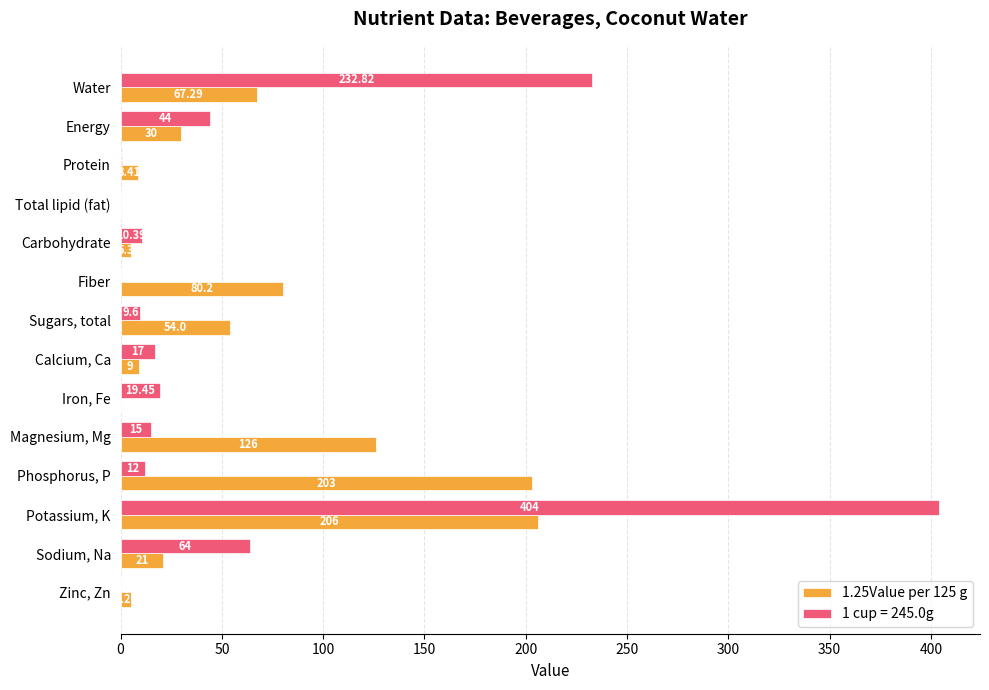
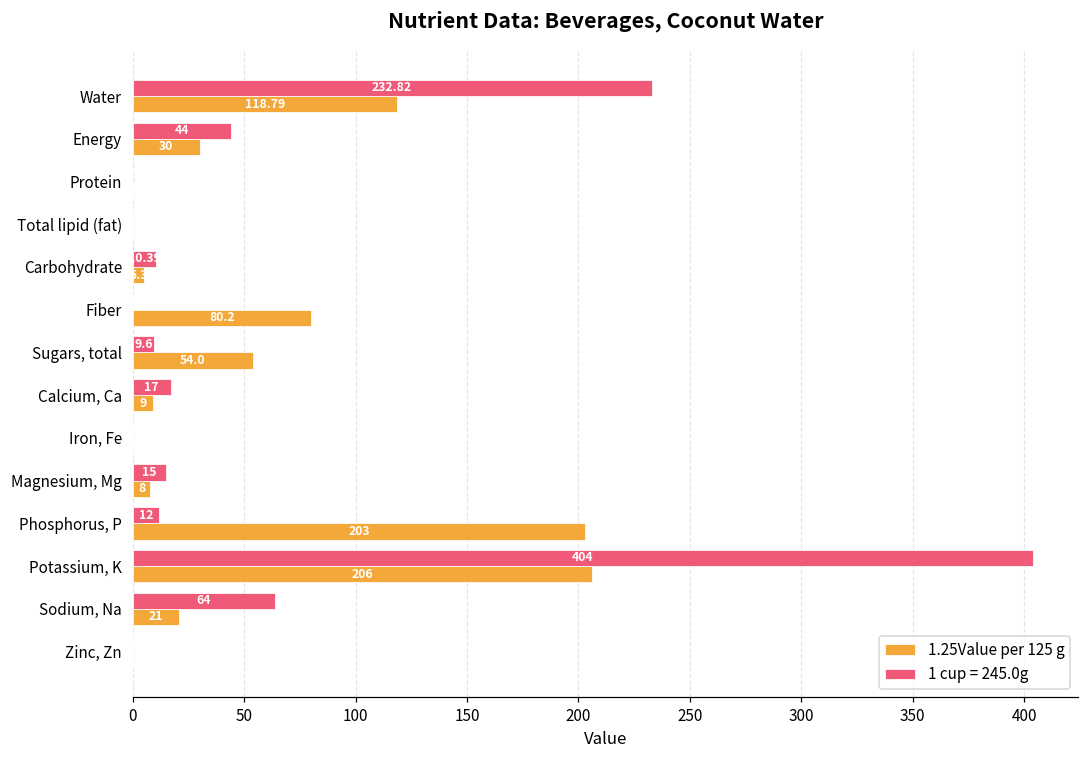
  {
    "1.25Value per 125 g": {
-     "Water": 67.29,
+     "Water": 118.79,
      "Energy": 30,
-     "Protein": 8,
+     "Protein": 0,
      "Fiber": 80.2,
      "Sugars, total": 54.0,
      "Calcium, Ca": 9,
-     "Magnesium, Mg": 126,
+     "Magnesium, Mg": 8,
      "Phosphorus, P": 203,
      "Potassium, K": 206,
      "Sodium, Na": 21,
-     "Zinc, Zn": 5
+     "Zinc, Zn": 0
    },
    "1 cup = 245.0g": {
      "Total lipid (fat)": 0,
      "Fiber": 0,
-     "Iron, Fe": 19
+     "Iron, Fe": 0
    }
  }
